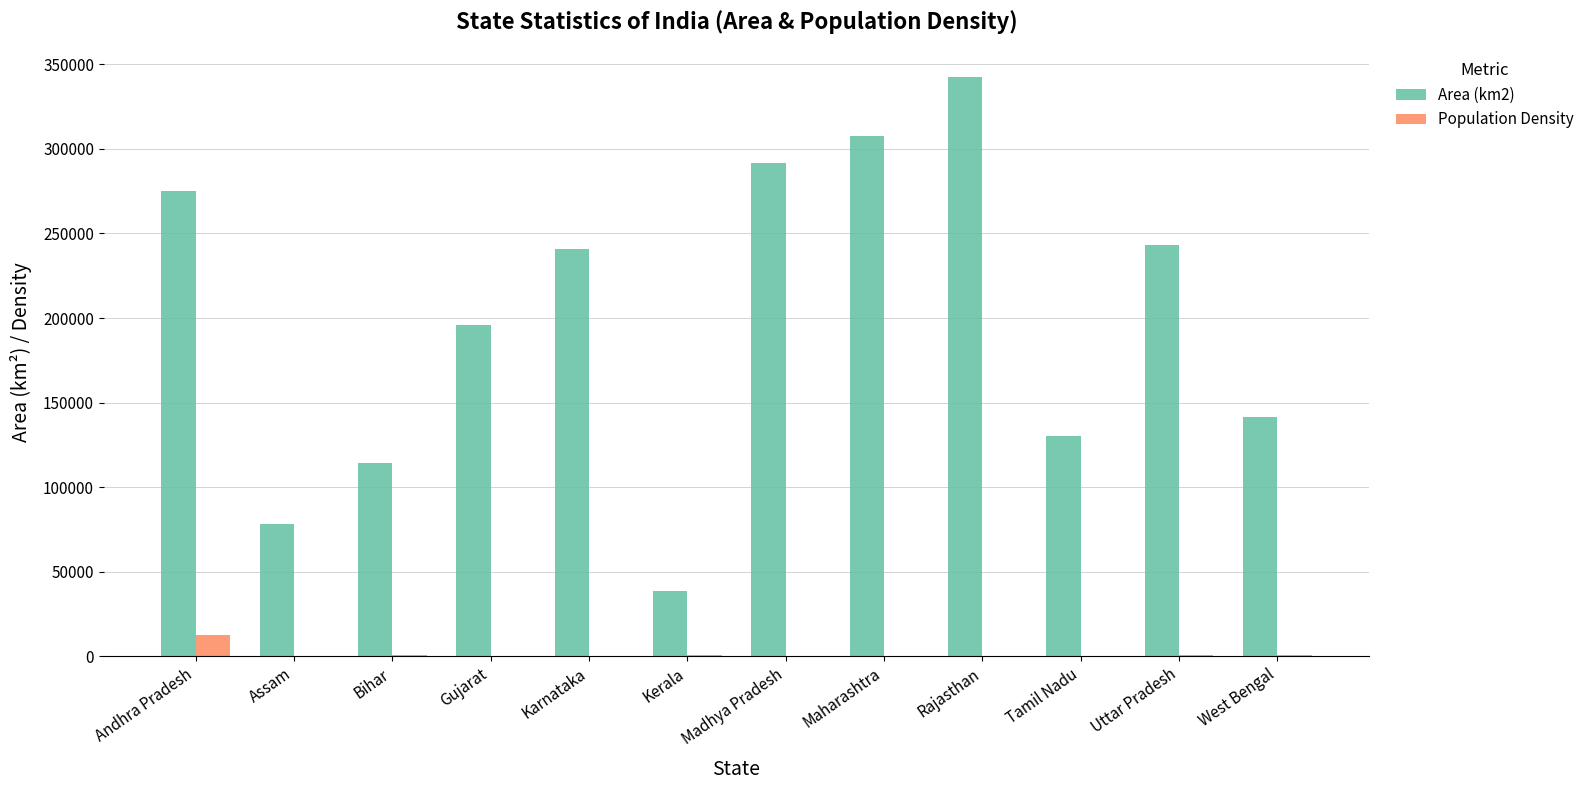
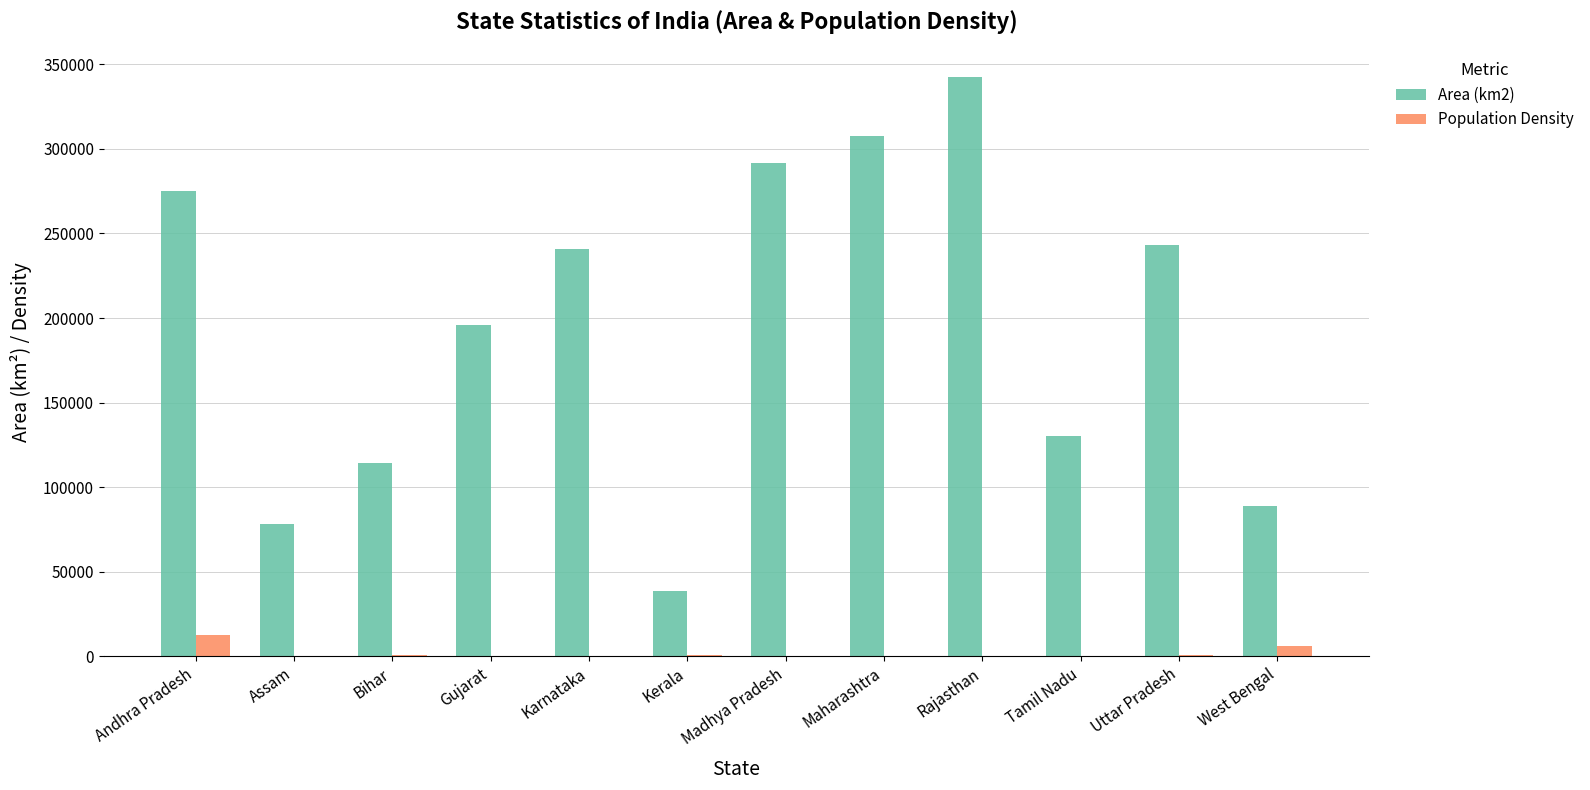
  {
    "Area (km2)": {
      "Andhra Pradesh": 275000,
      "Assam": 79000,
      "Bihar": 114000,
      "Gujarat": 196000,
      "Karnataka": 241000,
      "Kerala": 39000,
      "Madhya Pradesh": 292000,
      "Maharashtra": 308000,
      "Rajasthan": 342000,
      "Tamil Nadu": 130000,
      "Uttar Pradesh": 243000,
-     "West Bengal": 142000
+     "West Bengal": 89000
    },
    "Population Density": {
      "Andhra Pradesh": 13000,
-     "West Bengal": 1000
+     "West Bengal": 6000
    }
  }
